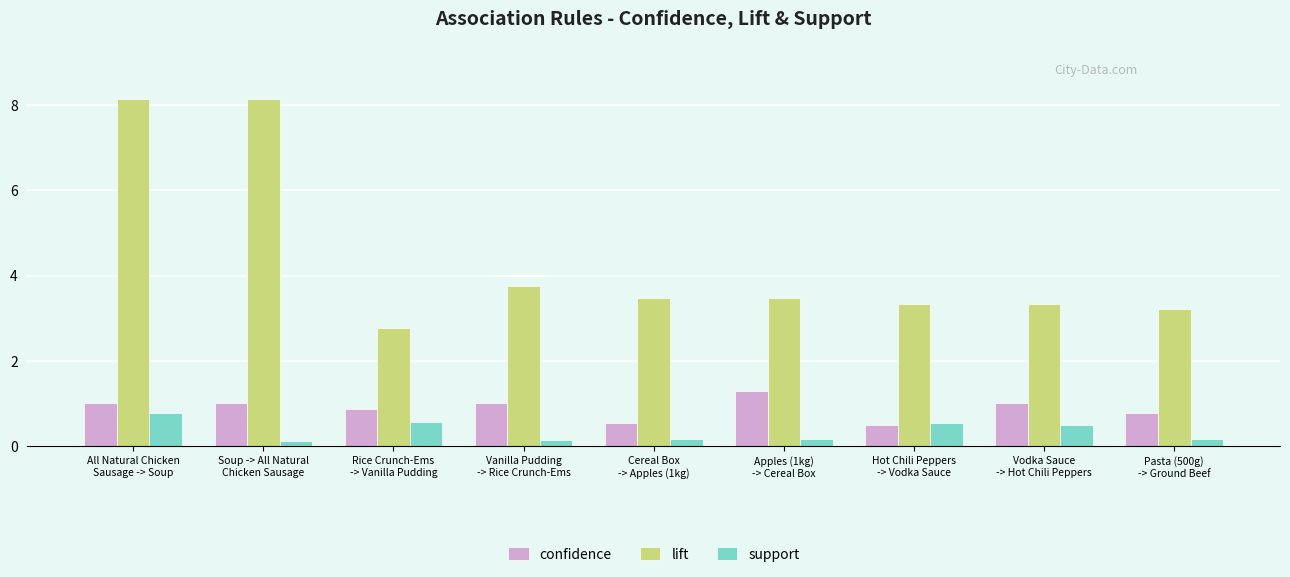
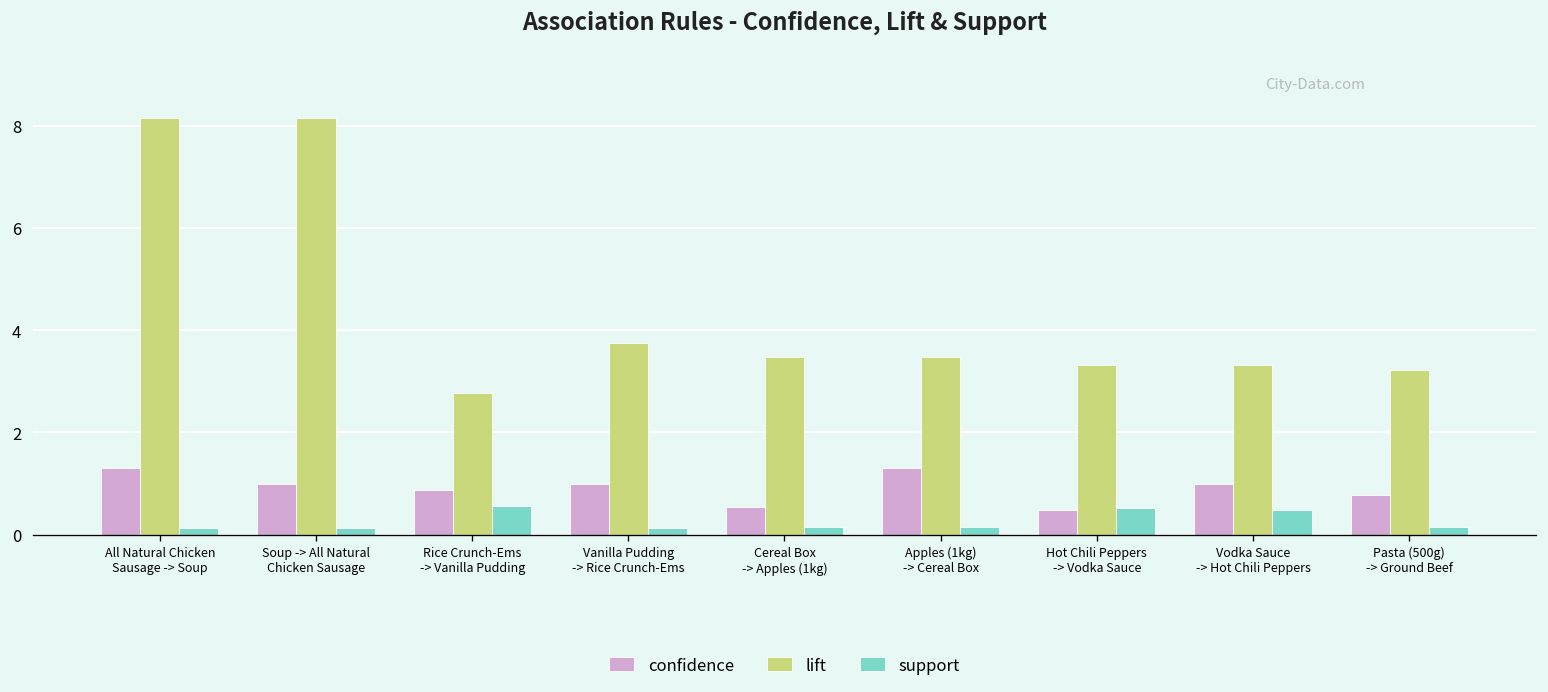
  {
    "confidence": {
-     "All Natural Chicken Sausage -> Soup": 1.0,
+     "All Natural Chicken Sausage -> Soup": 1.3,
      "Soup -> All Natural Chicken Sausage": 1.0,
      "Rice Crunch-Ems -> Vanilla Pudding": 0.9,
      "Vanilla Pudding -> Rice Crunch-Ems": 1.0,
      "Cereal Box -> Apples (1kg)": 0.5,
      "Apples (1kg) -> Cereal Box": 1.3,
      "Hot Chili Peppers -> Vodka Sauce": 0.5,
      "Vodka Sauce -> Hot Chili Peppers": 1.0,
      "Pasta (500g) -> Ground Beef": 0.8
    },
    "lift": {
      "All Natural Chicken Sausage -> Soup": 8.1,
      "Soup -> All Natural Chicken Sausage": 8.1,
      "Rice Crunch-Ems -> Vanilla Pudding": 2.8,
      "Vanilla Pudding -> Rice Crunch-Ems": 3.8,
      "Cereal Box -> Apples (1kg)": 3.5,
      "Apples (1kg) -> Cereal Box": 3.5,
      "Hot Chili Peppers -> Vodka Sauce": 3.3,
      "Vodka Sauce -> Hot Chili Peppers": 3.3,
      "Pasta (500g) -> Ground Beef": 3.2
    },
    "support": {
-     "All Natural Chicken Sausage -> Soup": 0.8,
+     "All Natural Chicken Sausage -> Soup": 0.1,
      "Soup -> All Natural Chicken Sausage": 0.1,
      "Rice Crunch-Ems -> Vanilla Pudding": 0.6,
      "Vanilla Pudding -> Rice Crunch-Ems": 0.1,
      "Cereal Box -> Apples (1kg)": 0.2,
      "Apples (1kg) -> Cereal Box": 0.2,
      "Hot Chili Peppers -> Vodka Sauce": 0.5,
      "Vodka Sauce -> Hot Chili Peppers": 0.5,
      "Pasta (500g) -> Ground Beef": 0.2
    }
  }
